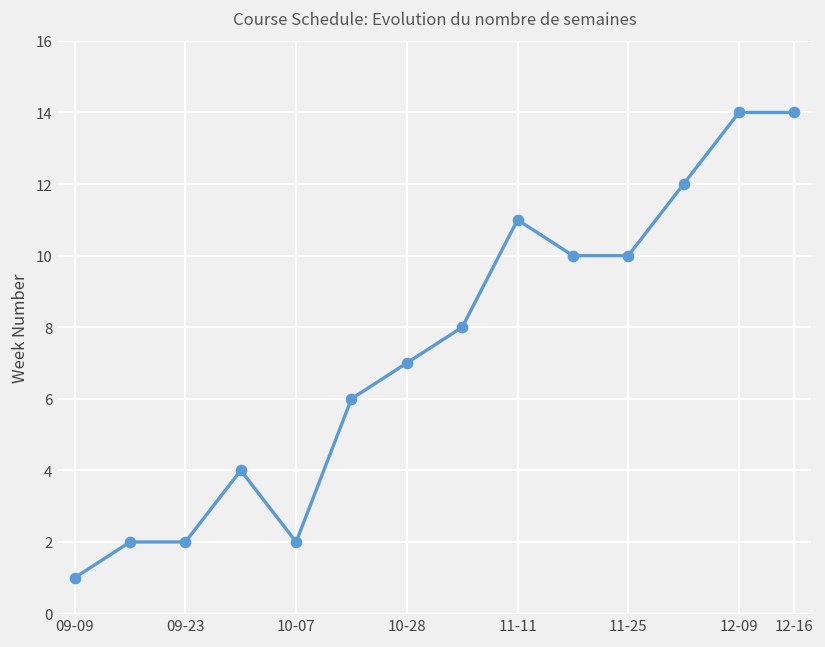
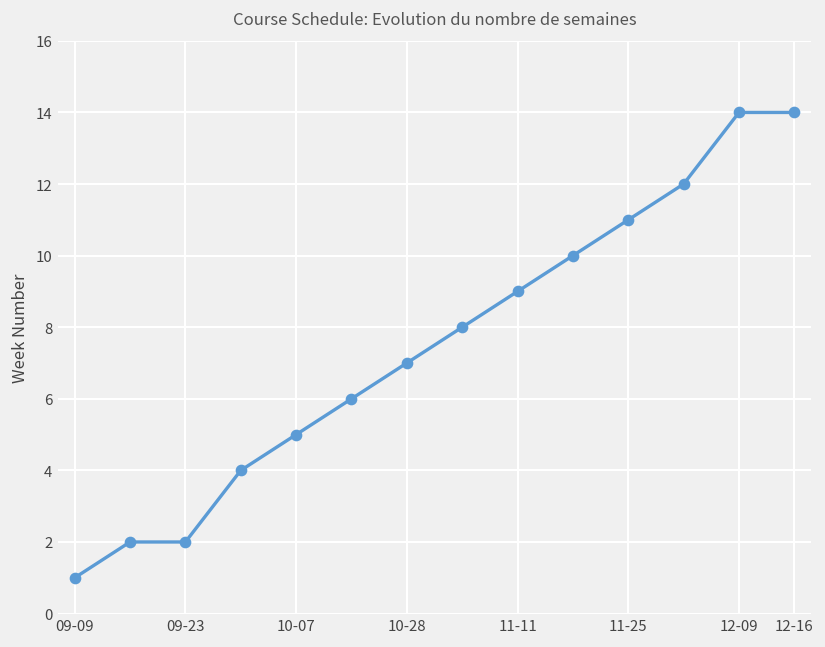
  {
    "09-09": 1,
    "09-23": 2,
-   "10-07": 2,
+   "10-07": 5,
    "10-28": 7,
-   "11-11": 11,
-   "11-25": 10,
+   "11-11": 9,
+   "11-25": 11,
    "12-09": 14,
    "12-16": 14
  }
